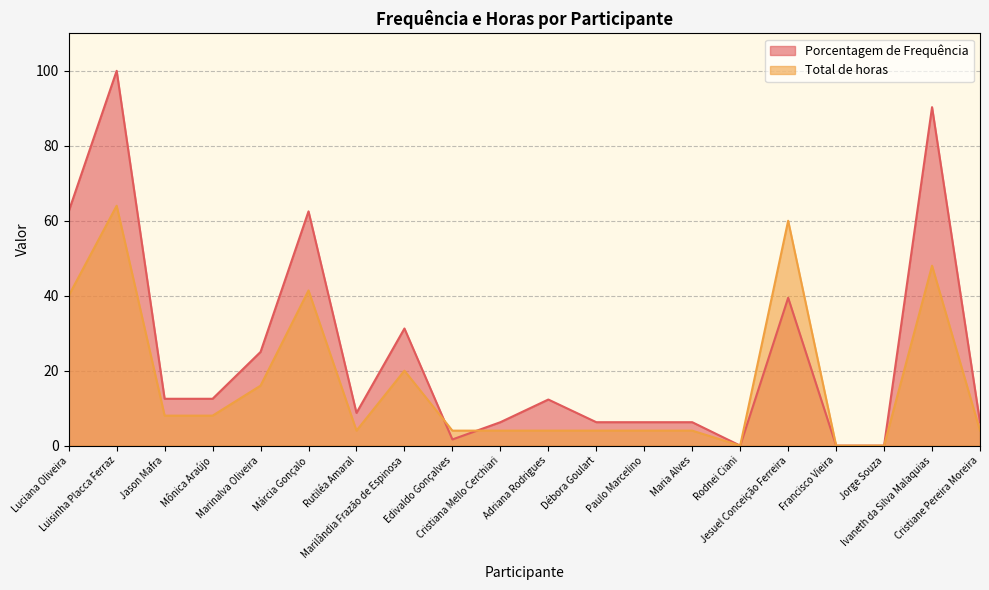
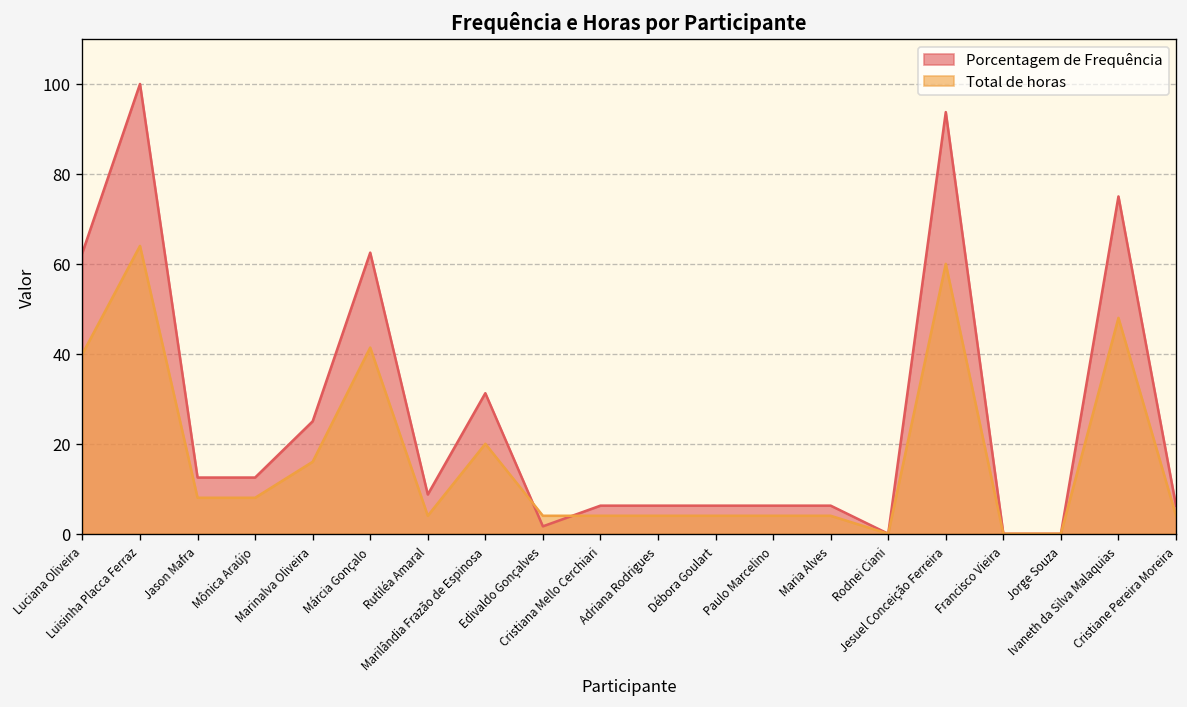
  {
    "Porcentagem de Frequência": {
      "Luciana Oliveira": 63,
      "Luisinha Placca Ferraz": 100,
      "Jason Mafra": 13,
      "Mônica Araújo": 13,
      "Marinalva Oliveira": 25,
      "Márcia Gonçalo": 63,
      "Rutiléa Amaral": 9,
      "Marilândia Frazão de Espinosa": 31,
      "Edivaldo Gonçalves": 2,
      "Cristiana Mello Cerchiari": 6,
-     "Adriana Rodrigues": 12,
+     "Adriana Rodrigues": 6,
      "Débora Goulart": 6,
      "Paulo Marcelino": 6,
      "Maria Alves": 6,
-     "Jesuel Conceição Ferreira": 39,
-     "Ivaneth da Silva Malaquias": 90,
+     "Jesuel Conceição Ferreira": 94,
+     "Ivaneth da Silva Malaquias": 75,
      "Cristiane Pereira Moreira": 6
    },
    "Total de horas": {
      "Luciana Oliveira": 40,
      "Luisinha Placca Ferraz": 64,
      "Jason Mafra": 8,
      "Mônica Araújo": 8,
      "Marinalva Oliveira": 16,
      "Márcia Gonçalo": 41,
      "Rutiléa Amaral": 4,
      "Marilândia Frazão de Espinosa": 20,
      "Edivaldo Gonçalves": 4,
      "Cristiana Mello Cerchiari": 4,
      "Adriana Rodrigues": 4,
      "Débora Goulart": 4,
      "Paulo Marcelino": 4,
      "Maria Alves": 4,
      "Jesuel Conceição Ferreira": 60,
      "Ivaneth da Silva Malaquias": 48,
      "Cristiane Pereira Moreira": 4
    }
  }
